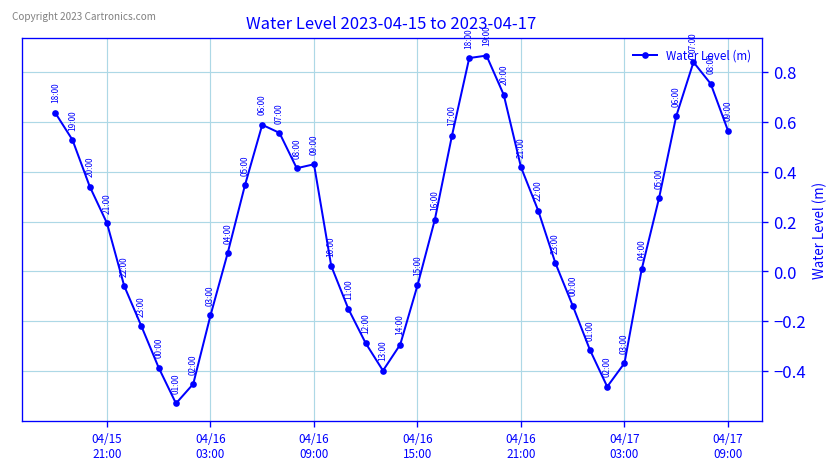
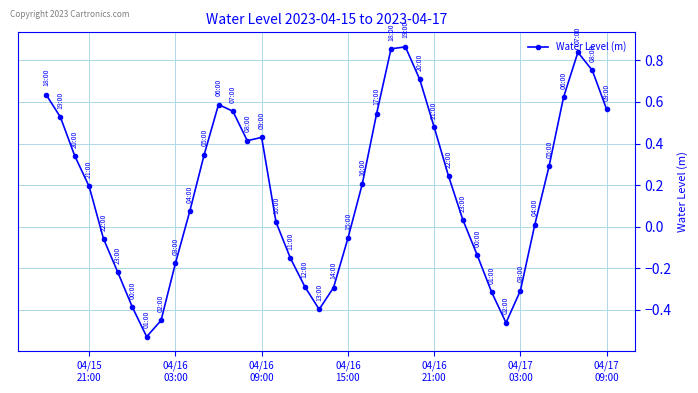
  {
-   "04/16 21:00": 0.42,
-   "04/17 03:00": -0.37
+   "04/16 21:00": 0.48,
+   "04/17 03:00": -0.31
  }
